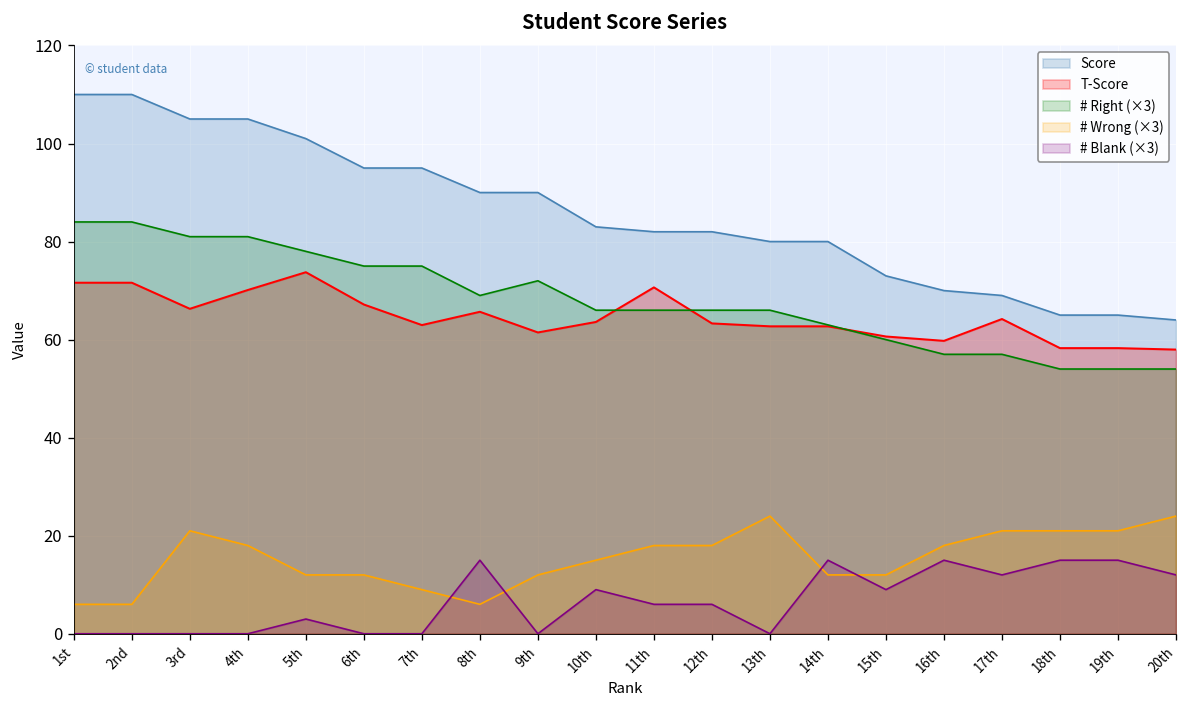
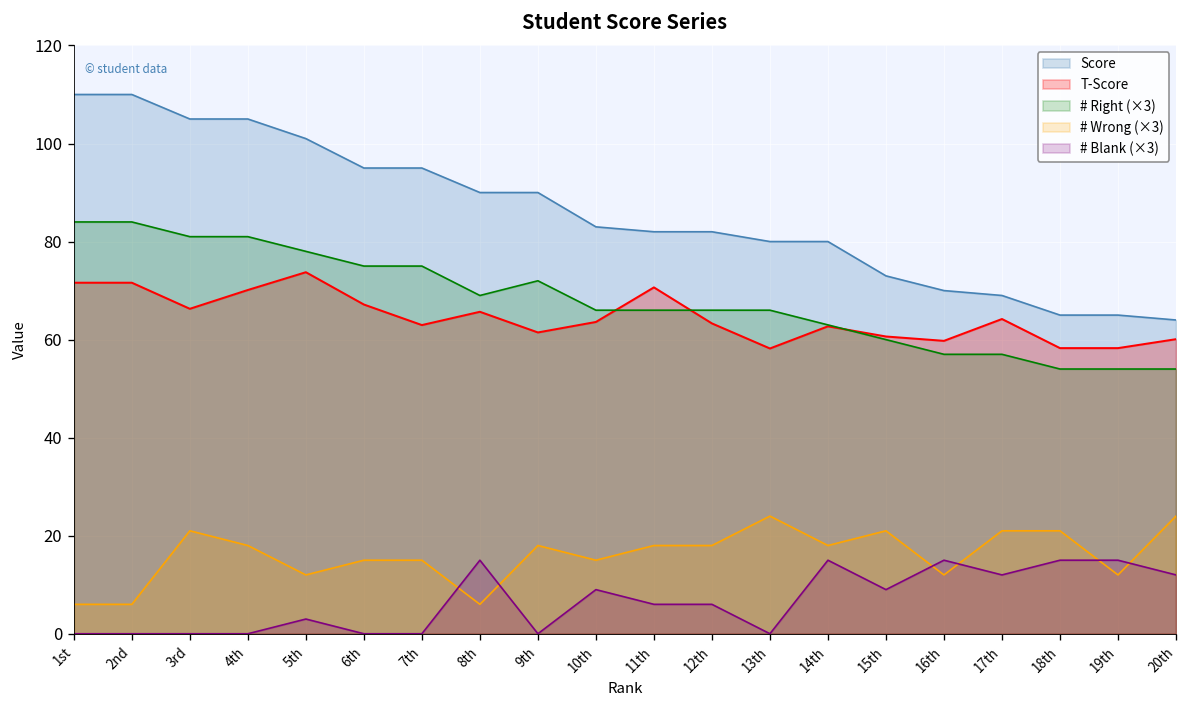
  {
    "T-Score": {
      "1st": 72,
      "2nd": 72,
      "3rd": 66,
      "4th": 70,
      "5th": 74,
      "6th": 67,
      "7th": 63,
      "8th": 66,
      "9th": 61,
      "10th": 64,
      "11th": 71,
      "12th": 63,
-     "13th": 63,
+     "13th": 58,
      "15th": 61,
      "16th": 60,
      "17th": 64,
      "18th": 58,
      "19th": 58,
-     "20th": 58
+     "20th": 60
    },
    "# Wrong (×3)": {
      "1st": 6,
      "2nd": 6,
      "3rd": 21,
      "4th": 18,
      "5th": 12,
-     "6th": 12,
-     "7th": 9,
+     "6th": 15,
+     "7th": 15,
      "8th": 6,
-     "9th": 12,
+     "9th": 18,
      "10th": 15,
      "11th": 18,
      "12th": 18,
      "13th": 24,
-     "14th": 12,
-     "15th": 12,
-     "16th": 18,
+     "14th": 18,
+     "15th": 21,
+     "16th": 12,
      "17th": 21,
      "18th": 21,
-     "19th": 21,
+     "19th": 12,
      "20th": 24
    }
  }
